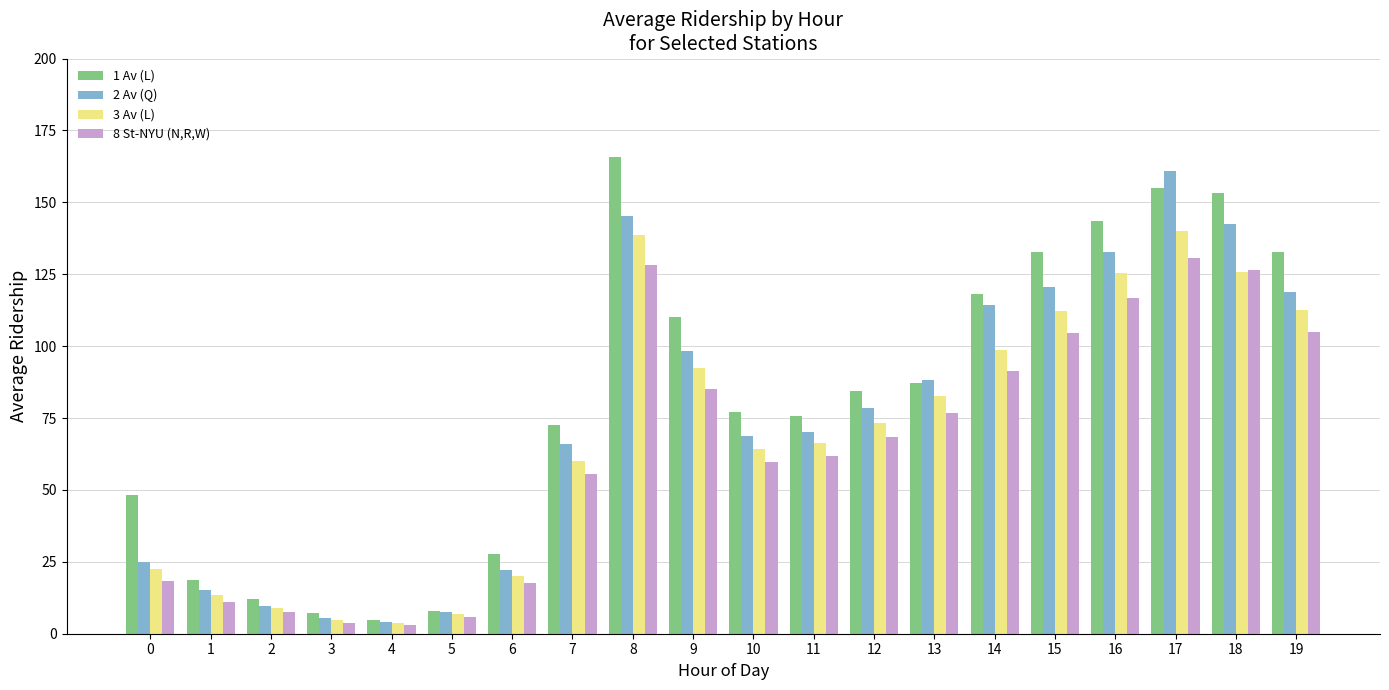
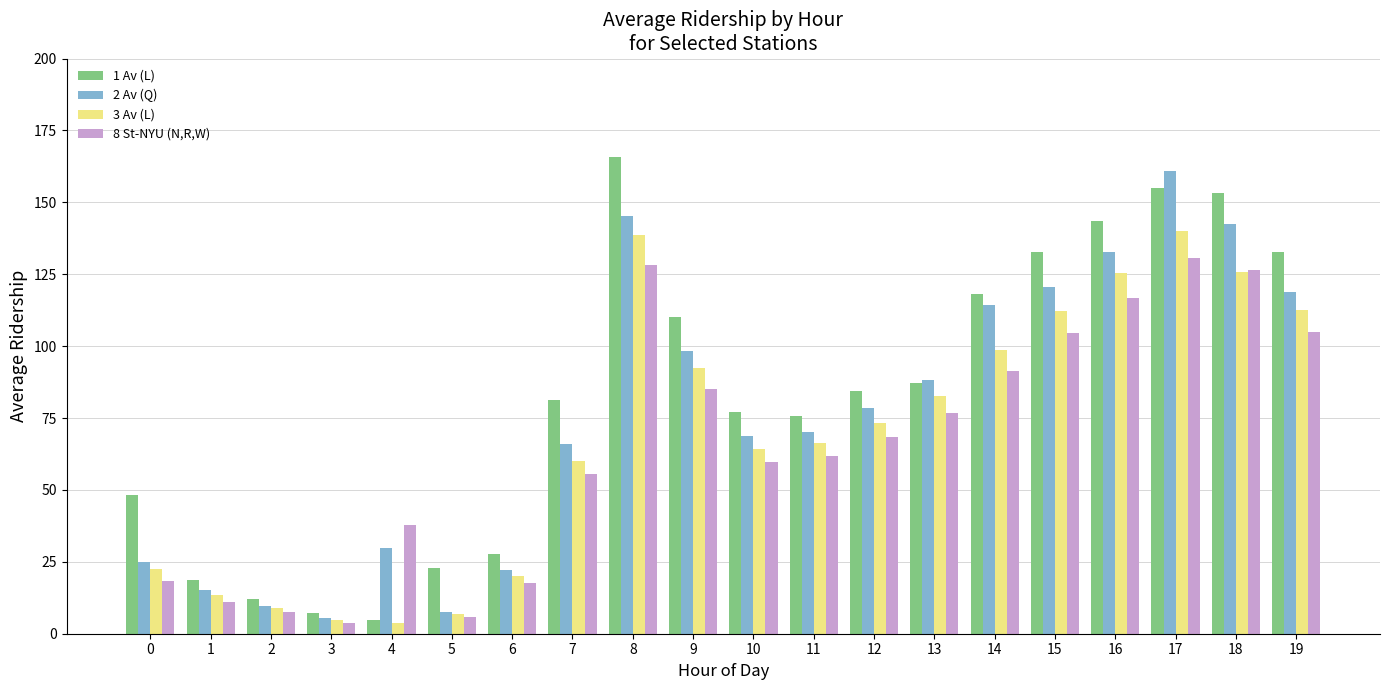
  {
    "1 Av (L)": {
      "0": 48,
      "1": 19,
      "2": 12,
      "3": 7,
      "4": 5,
-     "5": 8,
+     "5": 23,
      "6": 28,
-     "7": 73,
+     "7": 81,
      "8": 166,
      "9": 110,
      "10": 77,
      "11": 76,
      "12": 84,
      "13": 87,
      "14": 118,
      "15": 133,
      "16": 143,
      "17": 155,
      "18": 153,
      "19": 133
    },
    "2 Av (Q)": {
      "0": 25,
      "1": 15,
      "2": 10,
      "3": 6,
-     "4": 4,
+     "4": 30,
      "5": 8,
      "6": 22,
      "7": 66,
      "8": 145,
      "9": 98,
      "10": 69,
      "11": 70,
      "12": 79,
      "13": 88,
      "14": 114,
      "15": 121,
      "16": 133,
      "17": 161,
      "18": 143,
      "19": 119
    },
    "3 Av (L)": {
      "0": 22,
      "1": 14,
      "2": 9,
      "3": 5,
      "4": 4,
      "5": 7,
      "6": 20,
      "7": 60,
      "8": 139,
      "9": 92,
      "10": 64,
      "11": 66,
      "12": 73,
      "13": 83,
      "14": 99,
      "15": 112,
      "16": 126,
      "17": 140,
      "18": 126,
      "19": 112
    },
    "8 St-NYU (N,R,W)": {
      "0": 18,
      "1": 11,
      "2": 7,
      "3": 4,
-     "4": 3,
+     "4": 38,
      "5": 6,
      "6": 18,
      "7": 56,
      "8": 128,
      "9": 85,
      "10": 60,
      "11": 62,
      "12": 68,
      "13": 77,
      "14": 91,
      "15": 105,
      "16": 117,
      "17": 131,
      "18": 126,
      "19": 105
    }
  }
